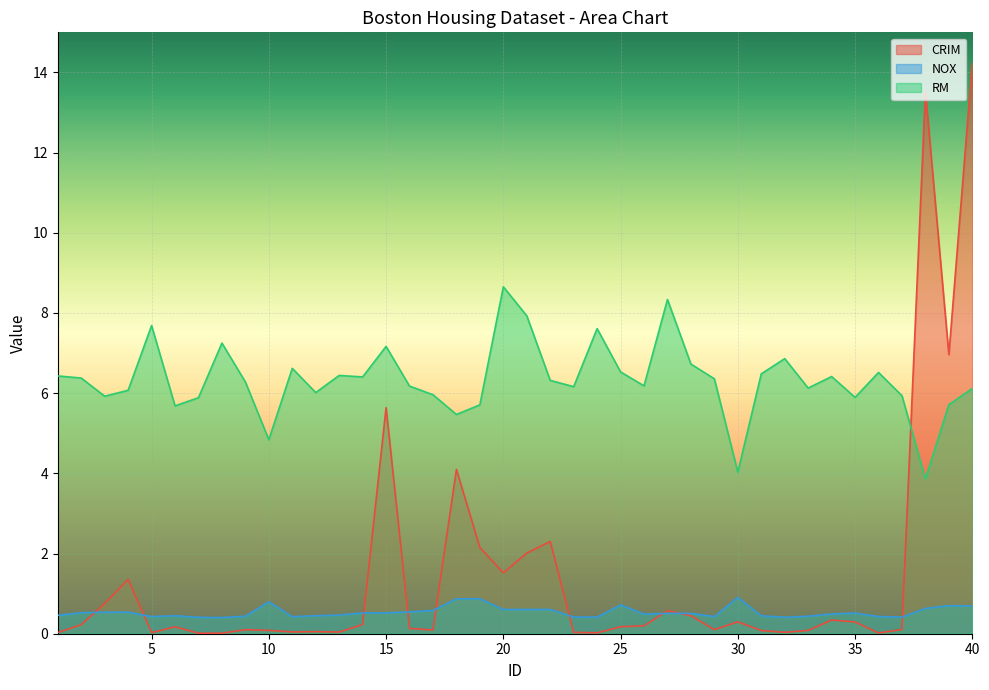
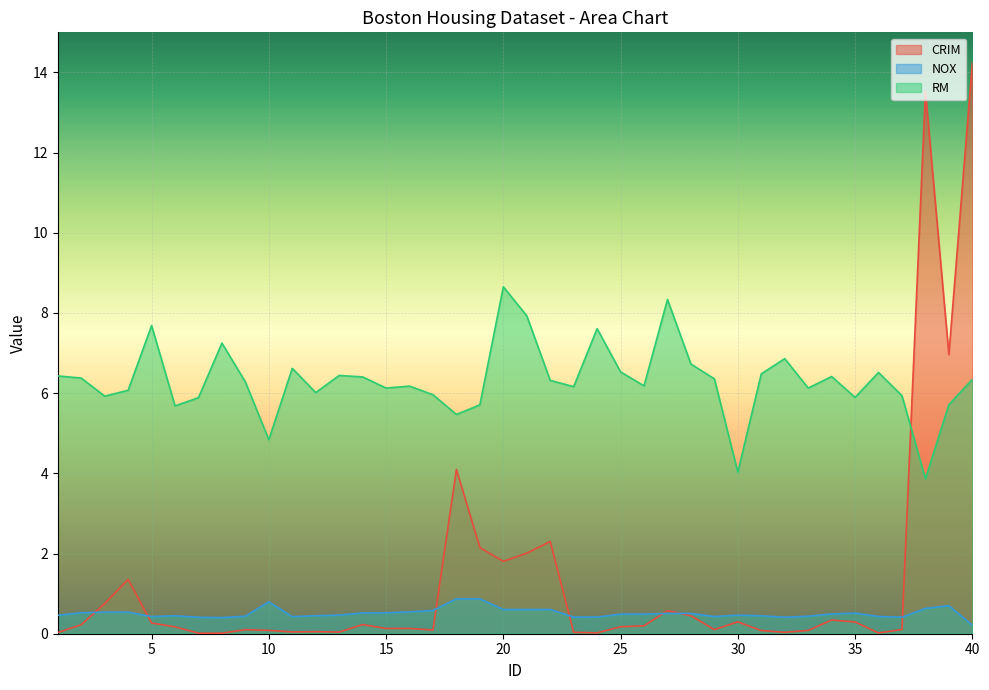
  {
    "CRIM": {
-     "5": 0.0,
+     "5": 0.3,
      "10": 0.1,
-     "15": 5.6,
-     "20": 1.5,
+     "15": 0.1,
+     "20": 1.8,
      "25": 0.2,
      "30": 0.3,
      "35": 0.3,
      "40": 14.2
    },
    "NOX": {
      "5": 0.4,
      "10": 0.8,
      "15": 0.5,
      "20": 0.6,
-     "25": 0.7,
-     "30": 0.9,
+     "25": 0.5,
+     "30": 0.5,
      "35": 0.5,
-     "40": 0.7
+     "40": 0.2
    },
    "RM": {
      "5": 7.7,
      "10": 4.8,
-     "15": 7.2,
+     "15": 6.1,
      "20": 8.7,
      "25": 6.5,
      "30": 4.0,
      "35": 5.9,
-     "40": 6.1
+     "40": 6.3
    }
  }
